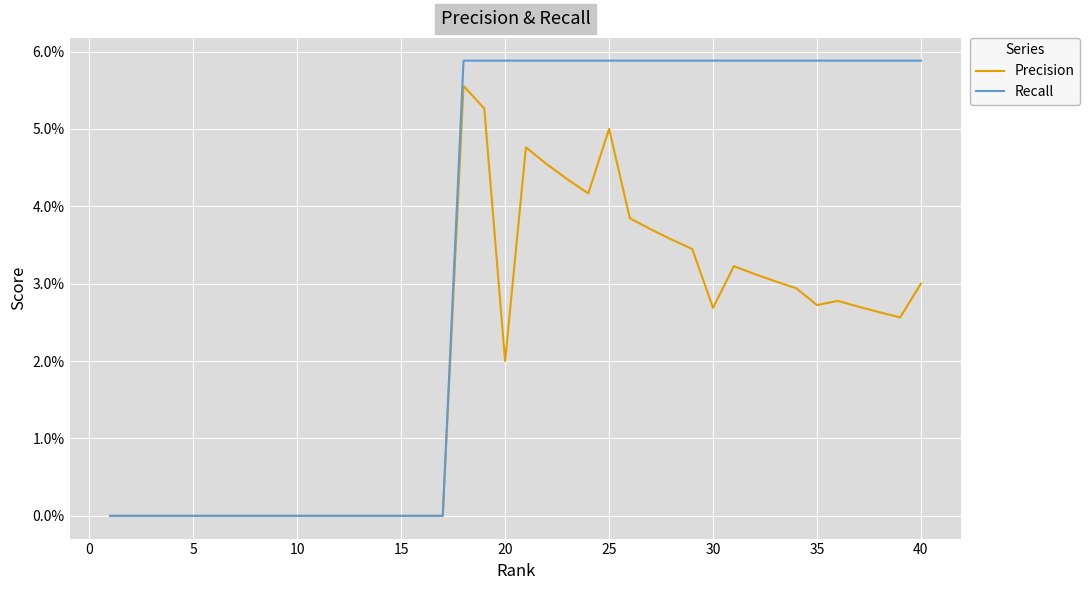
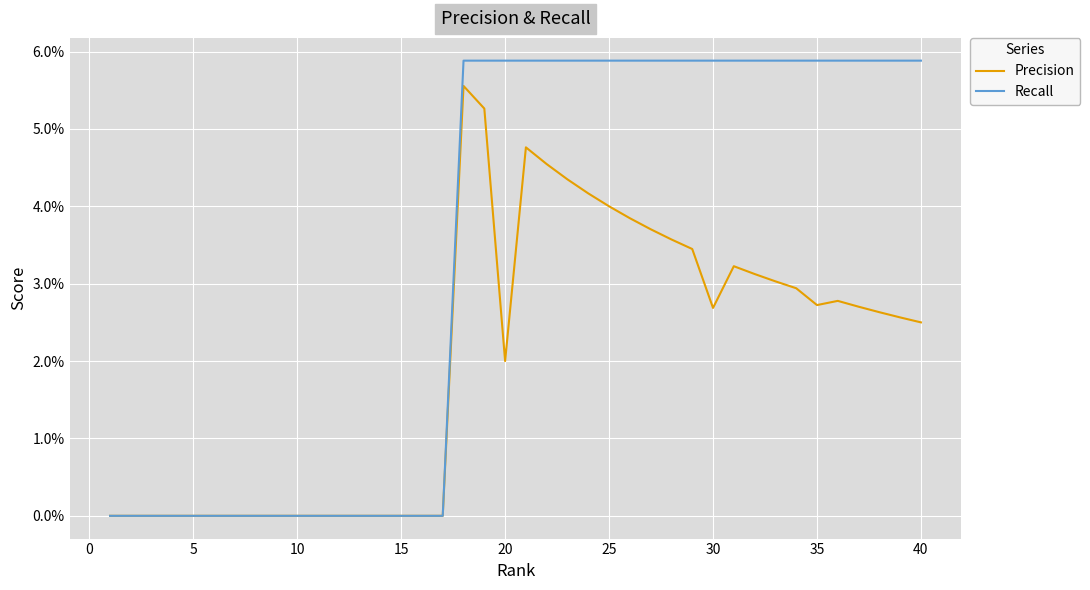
  {
    "Precision": {
      "20": "2.0%",
-     "25": "5.0%",
+     "25": "4.0%",
      "30": "2.7%",
      "35": "2.7%",
-     "40": "3.0%"
+     "40": "2.5%"
    },
    "Recall": {
      "20": "5.9%",
      "25": "5.9%",
      "30": "5.9%",
      "35": "5.9%",
      "40": "5.9%"
    }
  }
